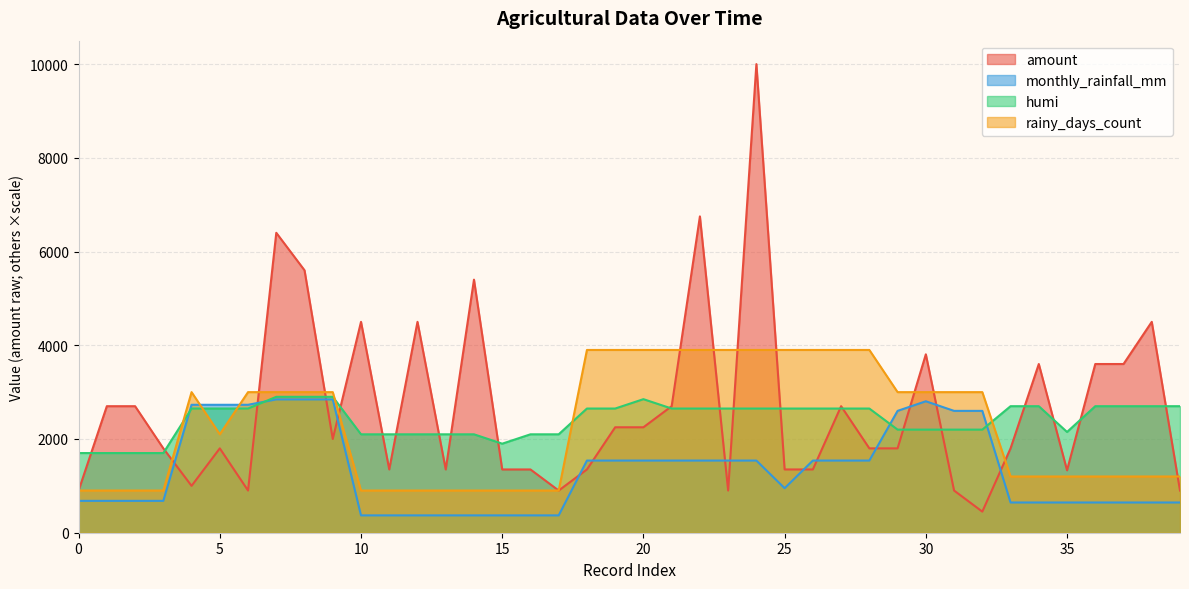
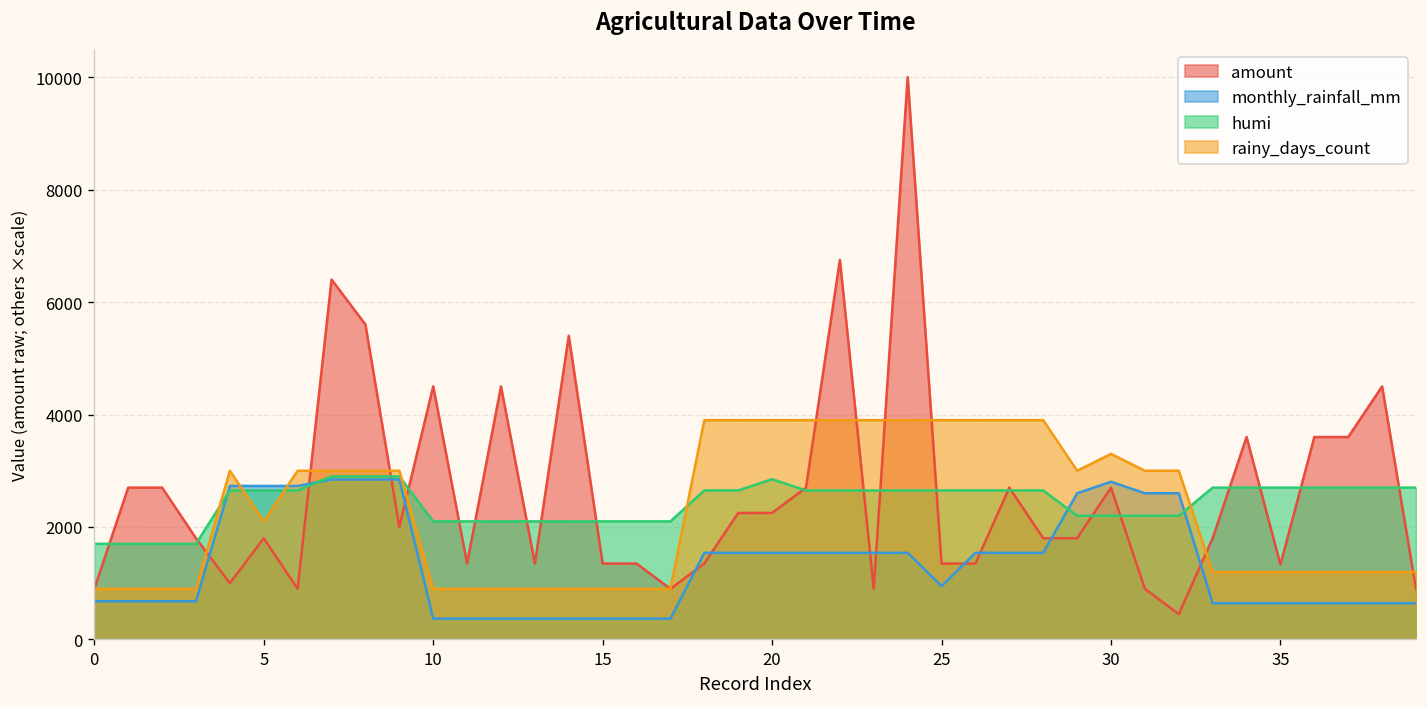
  {
    "amount": {
      "5": 1800,
      "10": 4500,
      "15": 1400,
      "20": 2300,
      "25": 1400,
-     "30": 3800,
+     "30": 2700,
      "35": 1300
    },
    "monthly_rainfall_mm": {
      "0": 700,
      "5": 2700,
      "10": 400,
      "15": 400,
      "20": 1500,
      "25": 1000,
      "30": 2800,
      "35": 600
    },
    "humi": {
      "0": 1700,
      "5": 2700,
      "10": 2100,
-     "15": 1900,
+     "15": 2100,
      "20": 2900,
      "25": 2700,
      "30": 2200,
-     "35": 2200
+     "35": 2700
    },
    "rainy_days_count": {
      "5": 2100,
      "10": 900,
      "15": 900,
      "20": 3900,
      "25": 3900,
-     "30": 3000,
+     "30": 3300,
      "35": 1200
    }
  }
